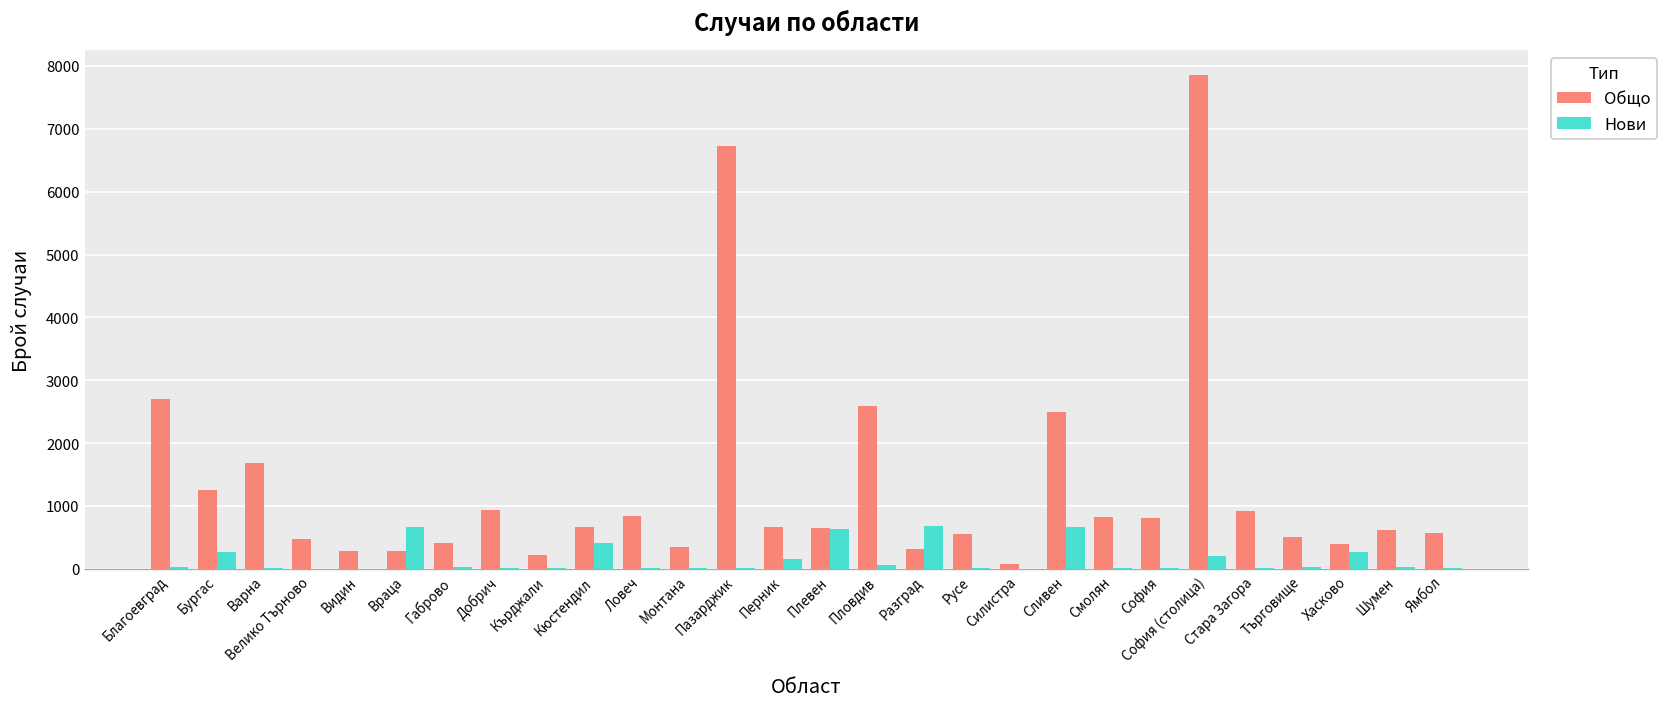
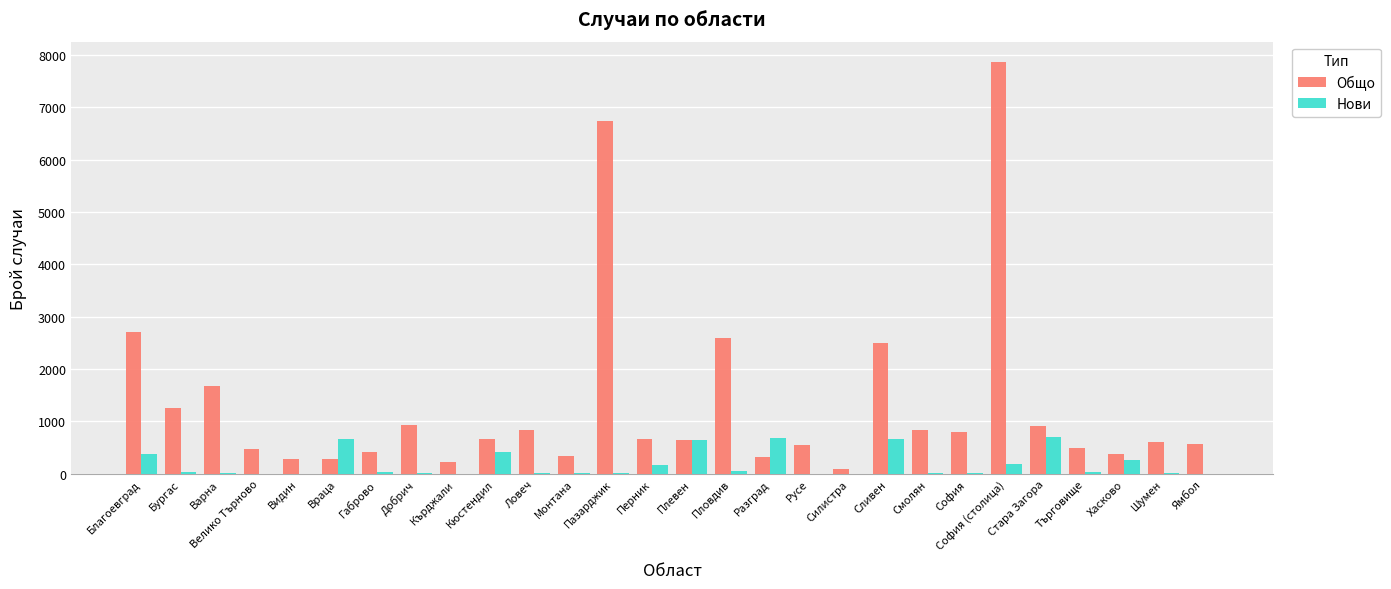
  {
    "Общо": {
      "Благоевград": 2700,
      "Бургас": 1300,
      "Варна": 1700,
      "Велико Търново": 500,
      "Видин": 300,
      "Враца": 300,
      "Габрово": 400,
      "Добрич": 900,
      "Кърджали": 200,
      "Кюстендил": 700,
      "Ловеч": 800,
      "Монтана": 300,
      "Пазарджик": 6700,
      "Перник": 700,
      "Плевен": 600,
      "Пловдив": 2600,
      "Разград": 300,
      "Русе": 600,
      "Силистра": 100,
      "Сливен": 2500,
      "Смолян": 800,
      "София": 800,
      "София (столица)": 7900,
      "Стара Загора": 900,
      "Търговище": 500,
      "Хасково": 400,
      "Шумен": 600,
      "Ямбол": 600
    },
    "Нови": {
-     "Благоевград": 0,
-     "Бургас": 300,
+     "Благоевград": 400,
+     "Бургас": 0,
      "Враца": 700,
      "Кюстендил": 400,
      "Перник": 200,
      "Плевен": 600,
      "Пловдив": 100,
      "Разград": 700,
      "Сливен": 700,
      "София (столица)": 200,
-     "Стара Загора": 0,
+     "Стара Загора": 700,
      "Хасково": 300
    }
  }
